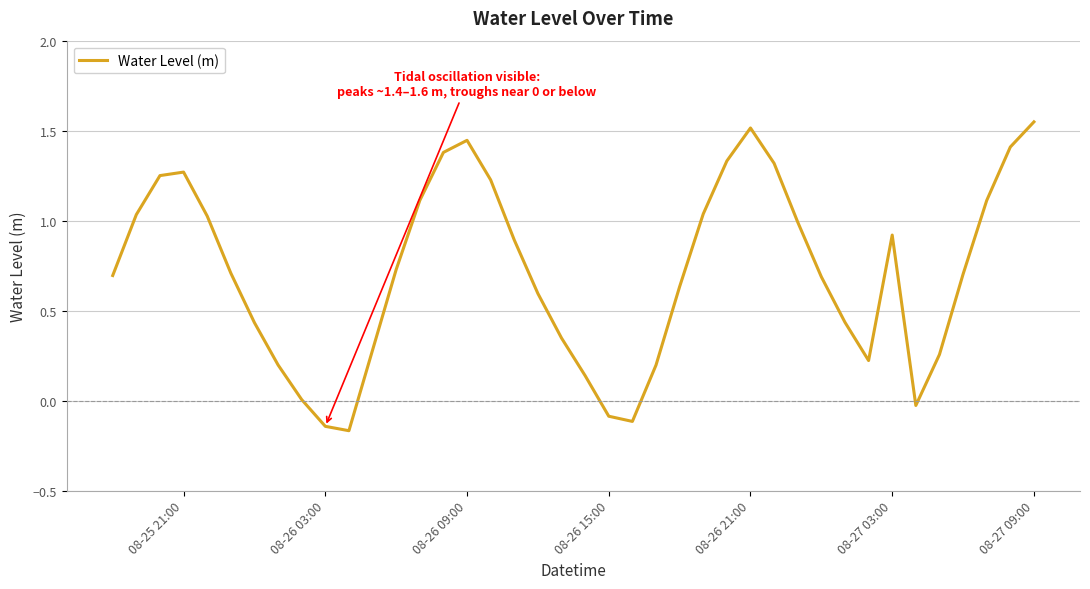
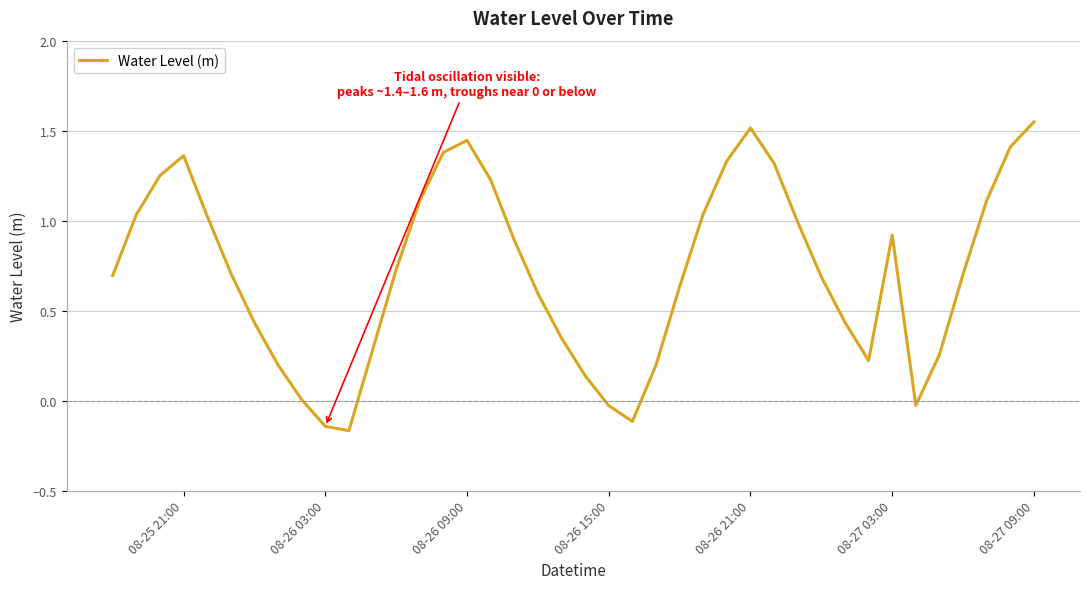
  {
-   "08-25 21:00": 1.27,
+   "08-25 21:00": 1.36,
    "08-26 03:00": -0.14,
-   "08-26 15:00": -0.09,
+   "08-26 15:00": -0.03,
    "08-26 21:00": 1.51,
    "08-27 03:00": 0.92,
    "08-27 09:00": 1.55
  }
